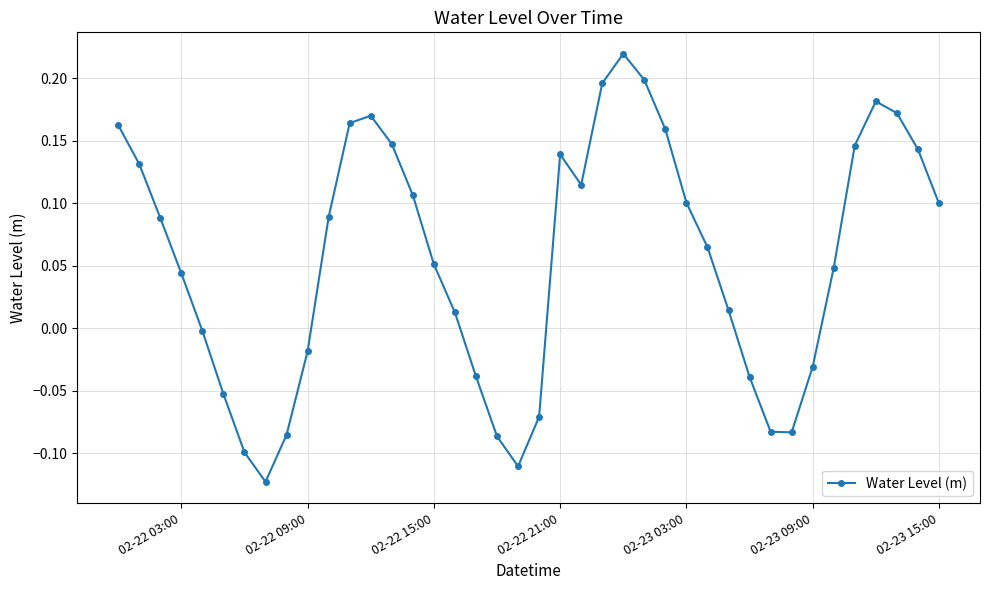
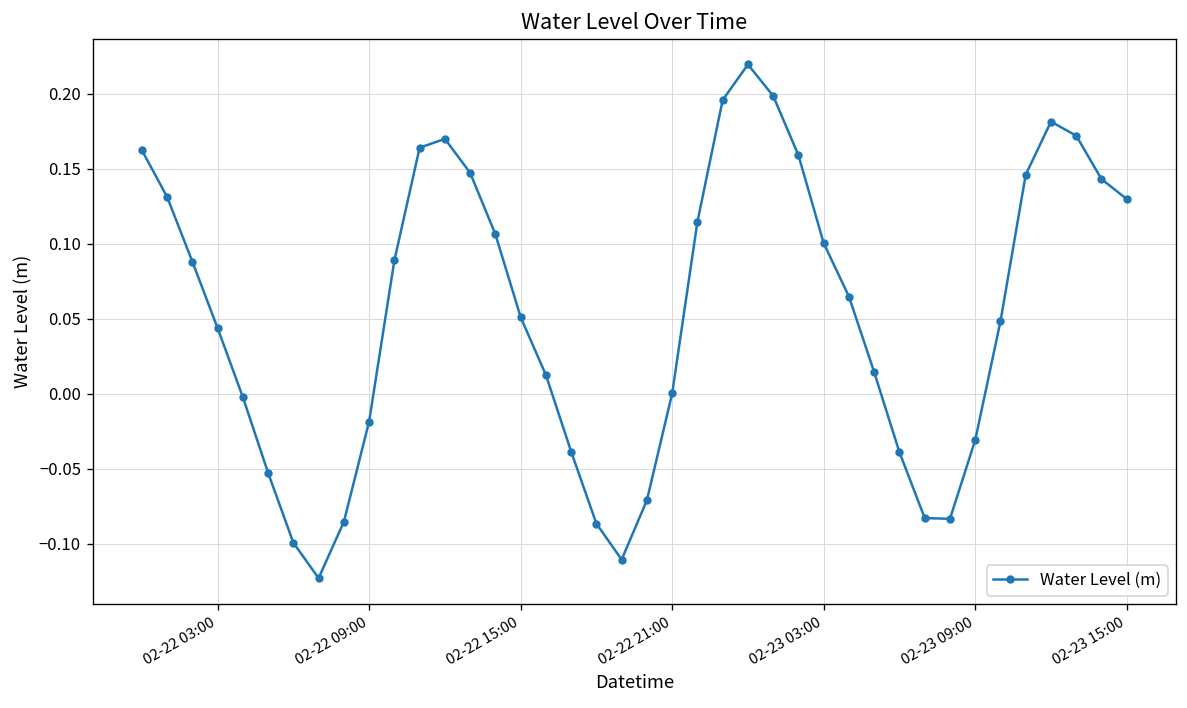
  {
    "02-22 03:00": 0.044,
    "02-22 09:00": -0.019,
    "02-22 15:00": 0.051,
-   "02-22 21:00": 0.139,
+   "02-22 21:00": 0.000,
    "02-23 03:00": 0.100,
    "02-23 09:00": -0.031,
-   "02-23 15:00": 0.100
+   "02-23 15:00": 0.130
  }
